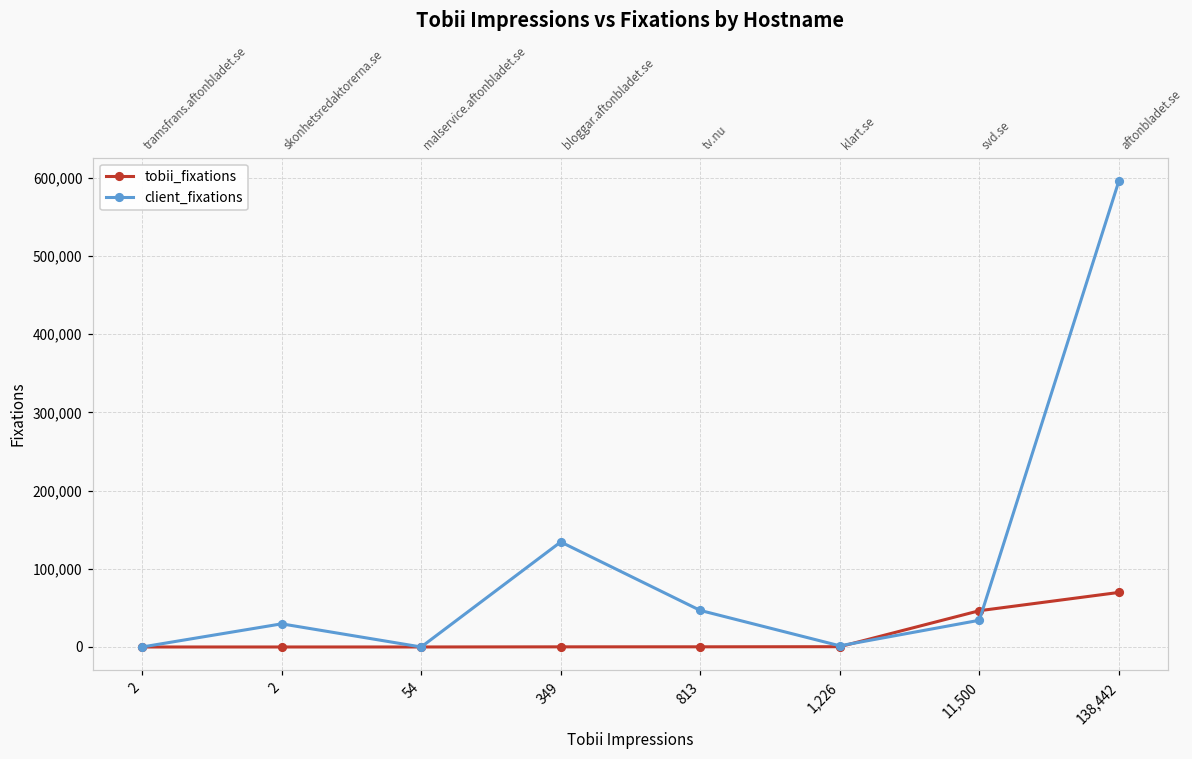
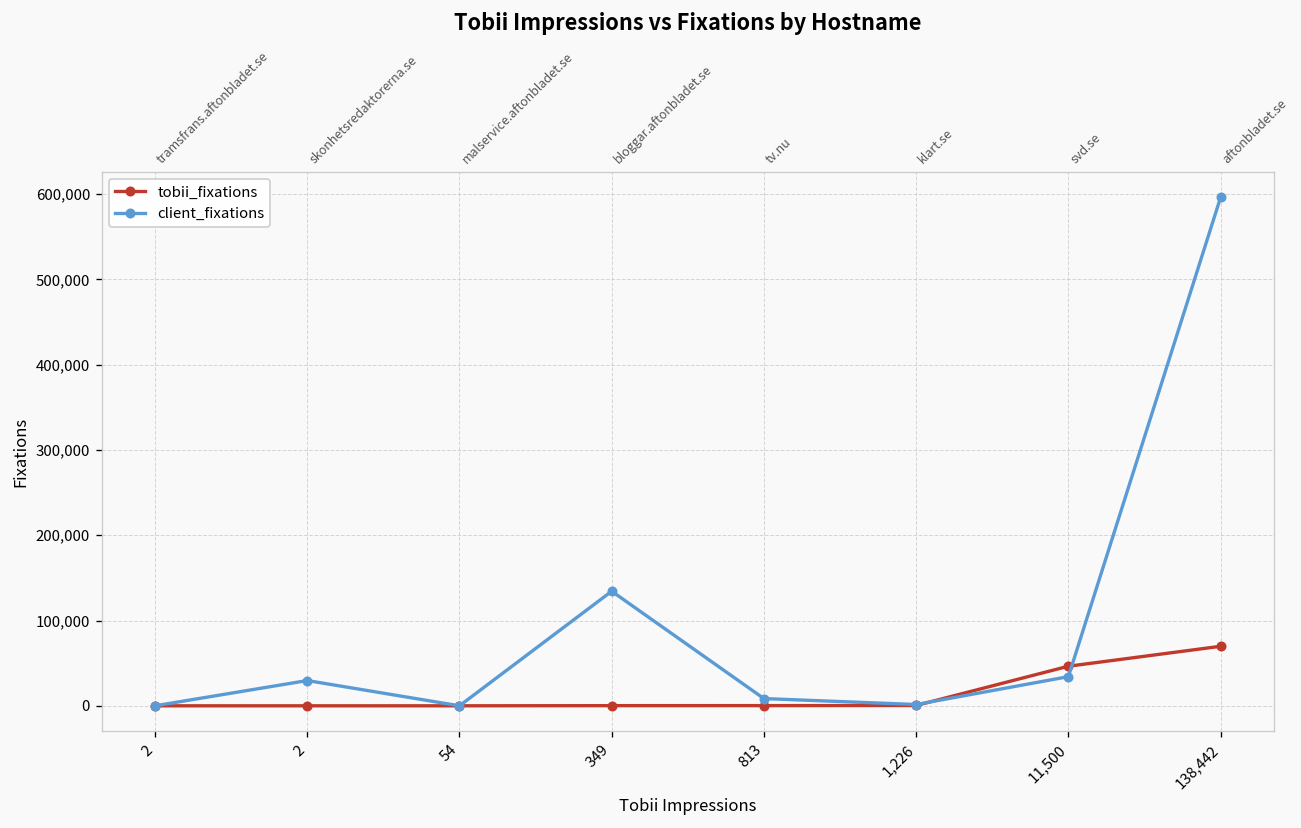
  {
    "tobii_fixations": {
      "349": "0",
      "813": "0",
      "11,500": "50,000",
      "138,442": "70,000"
    },
    "client_fixations": {
      "349": "130,000",
-     "813": "50,000",
+     "813": "10,000",
      "11,500": "30,000",
      "138,442": "600,000"
    }
  }
